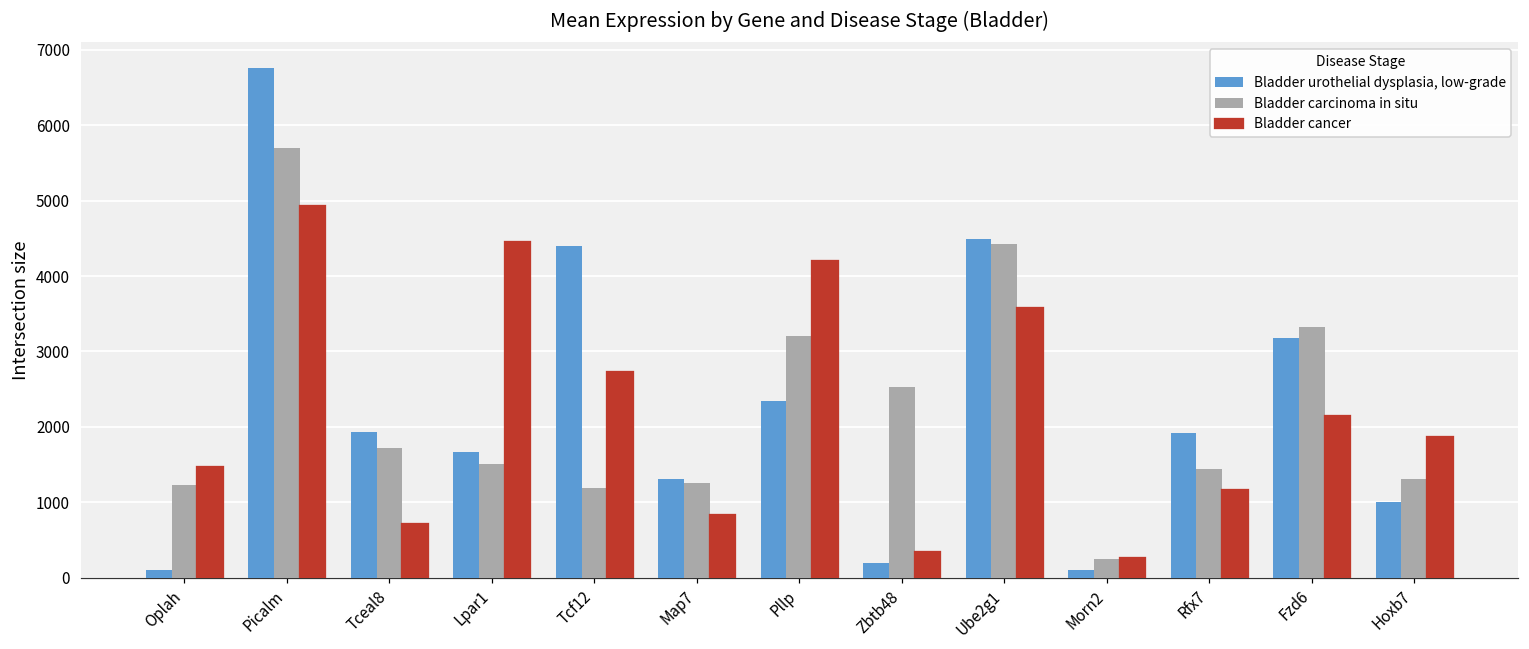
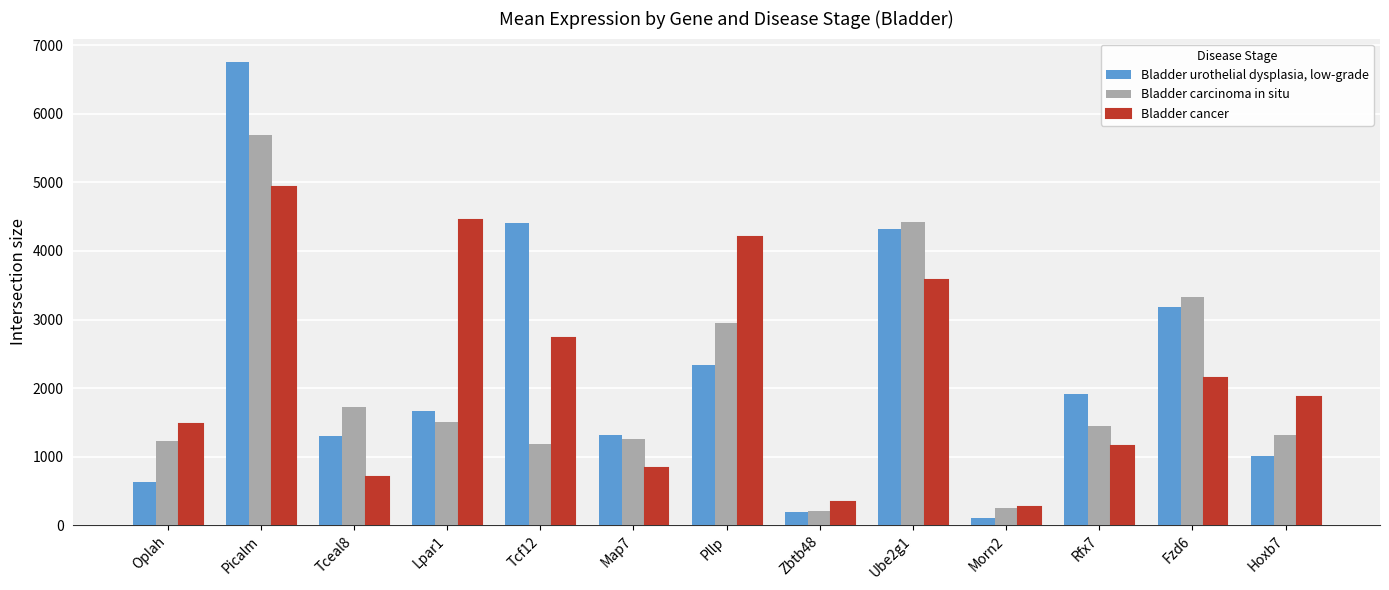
  {
    "Bladder urothelial dysplasia, low-grade": {
-     "Oplah": 100,
+     "Oplah": 600,
      "Picalm": 6800,
-     "Tceal8": 1900,
+     "Tceal8": 1300,
      "Lpar1": 1700,
      "Tcf12": 4400,
      "Map7": 1300,
      "Pllp": 2300,
      "Zbtb48": 200,
-     "Ube2g1": 4500,
+     "Ube2g1": 4300,
      "Morn2": 100,
      "Rfx7": 1900,
      "Fzd6": 3200,
      "Hoxb7": 1000
    },
    "Bladder carcinoma in situ": {
      "Oplah": 1200,
      "Picalm": 5700,
      "Tceal8": 1700,
      "Lpar1": 1500,
      "Tcf12": 1200,
      "Map7": 1300,
-     "Pllp": 3200,
-     "Zbtb48": 2500,
+     "Pllp": 2900,
+     "Zbtb48": 200,
      "Ube2g1": 4400,
      "Morn2": 300,
      "Rfx7": 1400,
      "Fzd6": 3300,
      "Hoxb7": 1300
    },
    "Bladder cancer": {
      "Oplah": 1500,
      "Picalm": 4900,
      "Tceal8": 700,
      "Lpar1": 4400,
      "Tcf12": 2700,
      "Map7": 800,
      "Pllp": 4200,
      "Zbtb48": 300,
      "Ube2g1": 3600,
      "Morn2": 300,
      "Rfx7": 1200,
      "Fzd6": 2100,
      "Hoxb7": 1900
    }
  }
